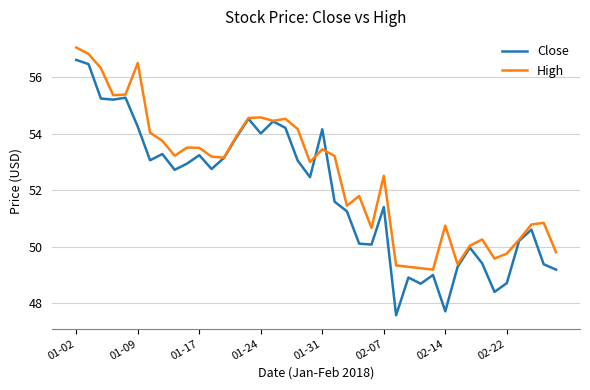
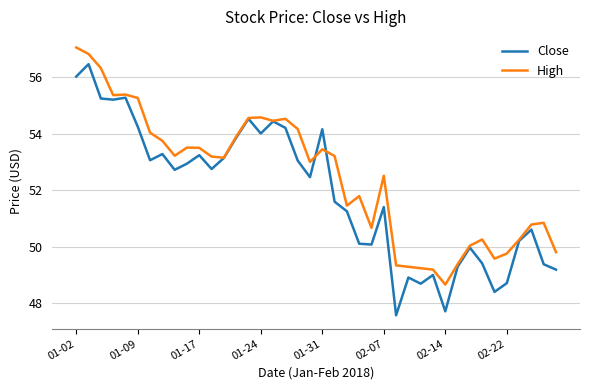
  {
    "Close": {
-     "01-02": 56.6,
+     "01-02": 56.0,
      "01-09": 54.3,
      "01-17": 53.2,
      "01-24": 54.0,
      "01-31": 54.2,
      "02-07": 51.4,
      "02-14": 47.7,
      "02-22": 48.7
    },
    "High": {
      "01-02": 57.1,
-     "01-09": 56.5,
+     "01-09": 55.3,
      "01-17": 53.5,
      "01-24": 54.6,
      "01-31": 53.5,
      "02-07": 52.5,
-     "02-14": 50.7,
+     "02-14": 48.7,
      "02-22": 49.8
    }
  }
